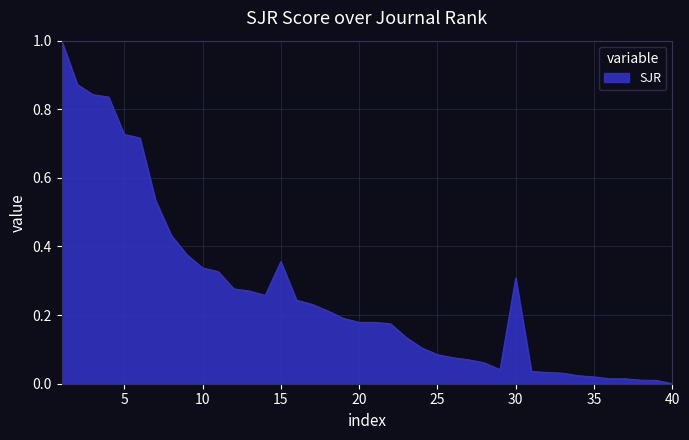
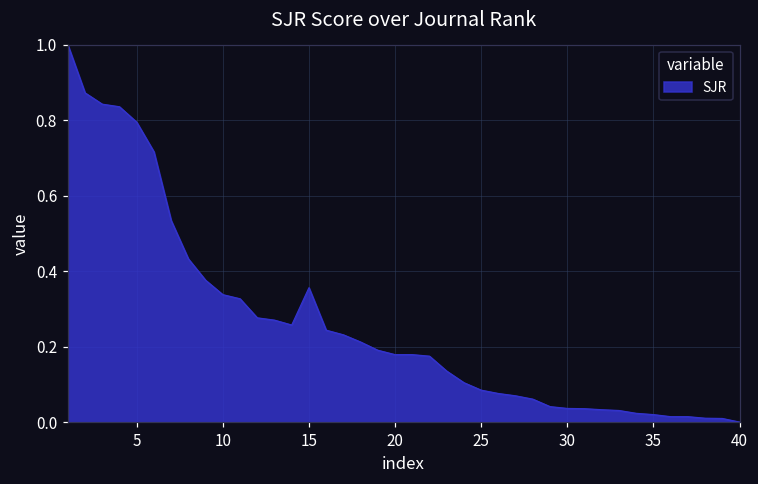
  {
-   "5": 0.73,
+   "5": 0.79,
    "10": 0.34,
    "15": 0.36,
    "20": 0.18,
    "25": 0.08,
-   "30": 0.31,
+   "30": 0.04,
    "35": 0.02,
    "40": 0.00
  }
